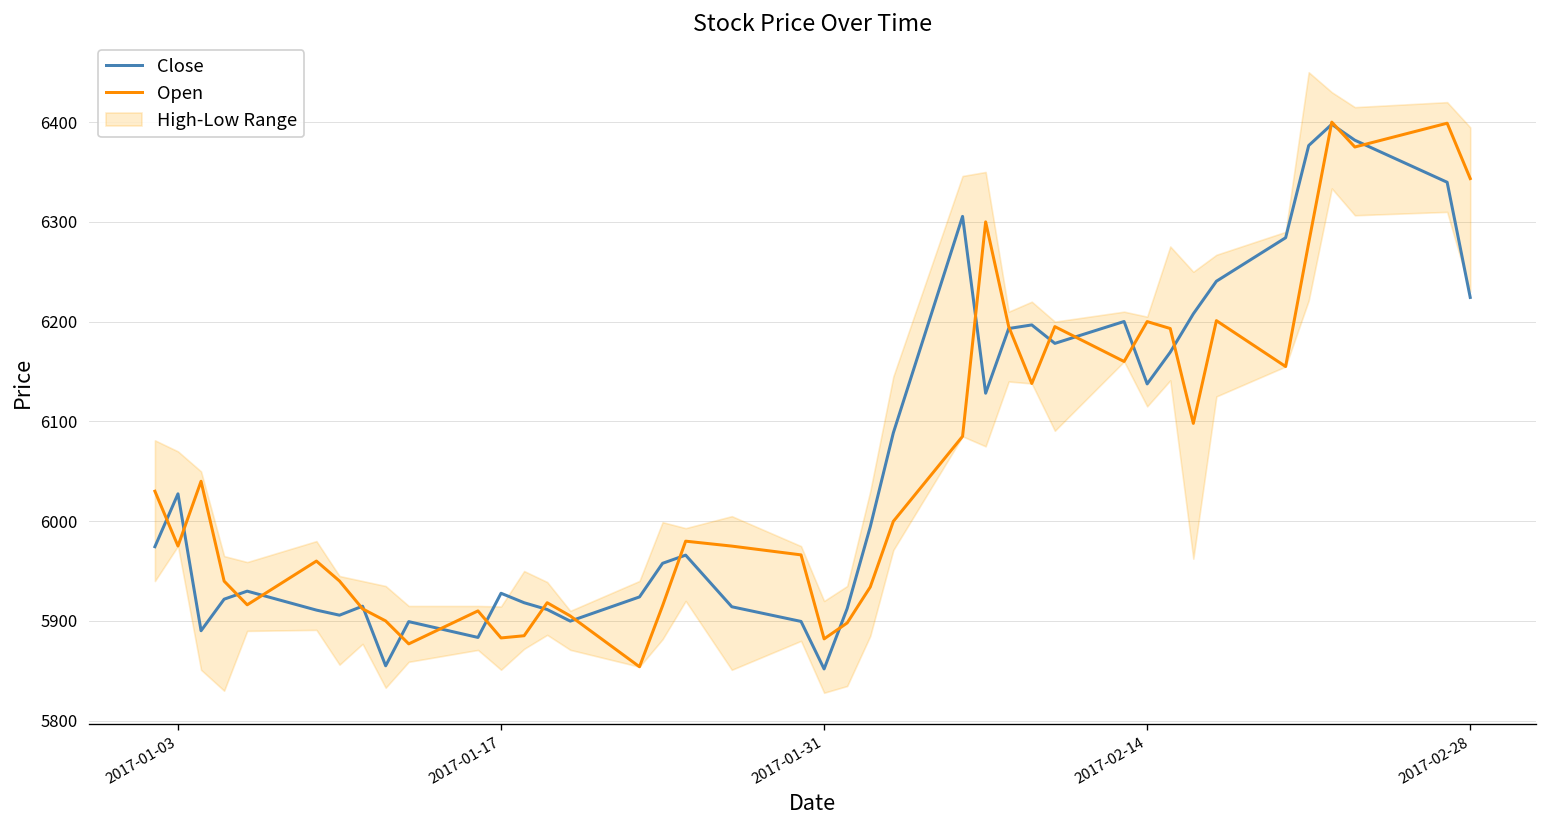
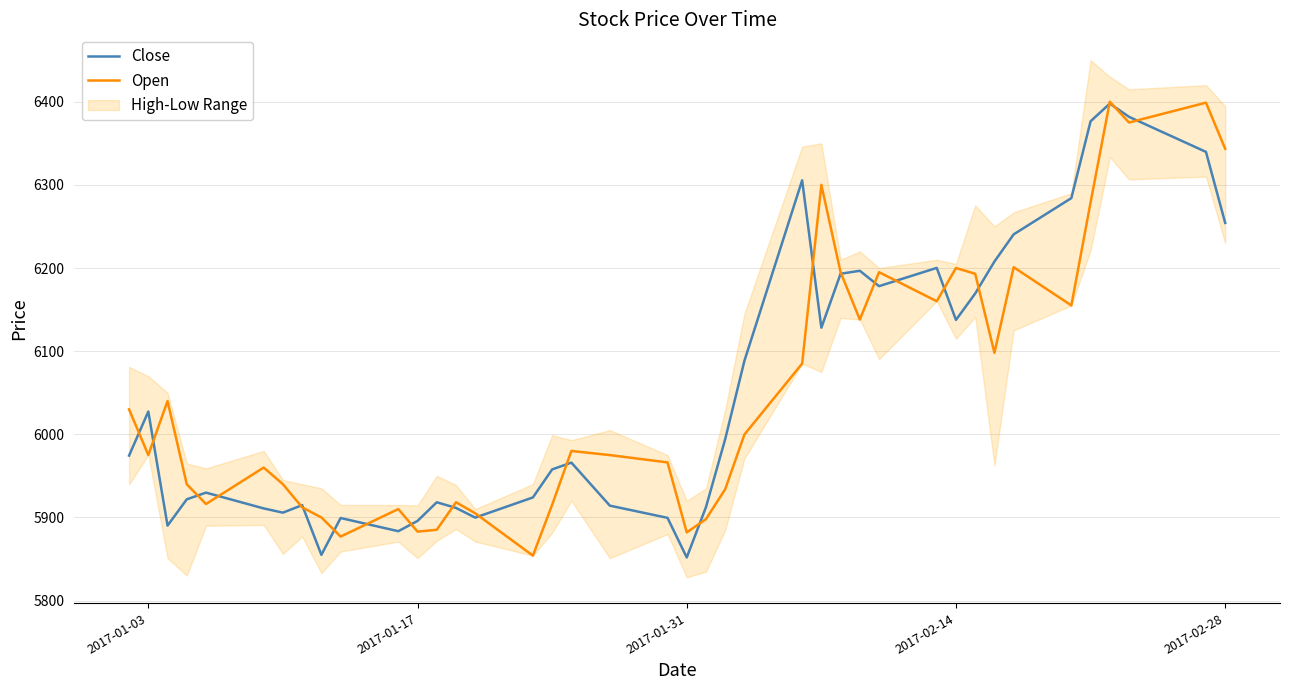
  {
    "Close": {
      "2017-01-03": 6030,
-     "2017-01-17": 5930,
+     "2017-01-17": 5900,
      "2017-01-31": 5850,
      "2017-02-14": 6140,
-     "2017-02-28": 6220
+     "2017-02-28": 6250
    }
  }
